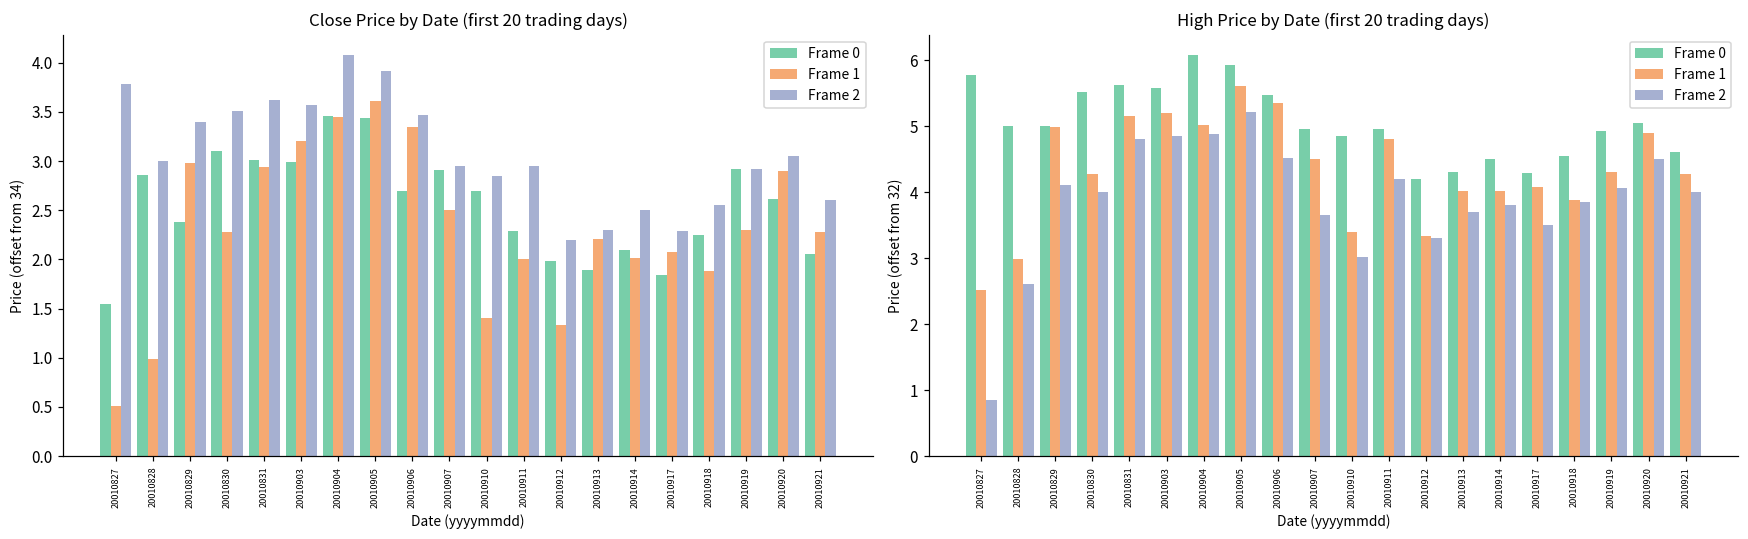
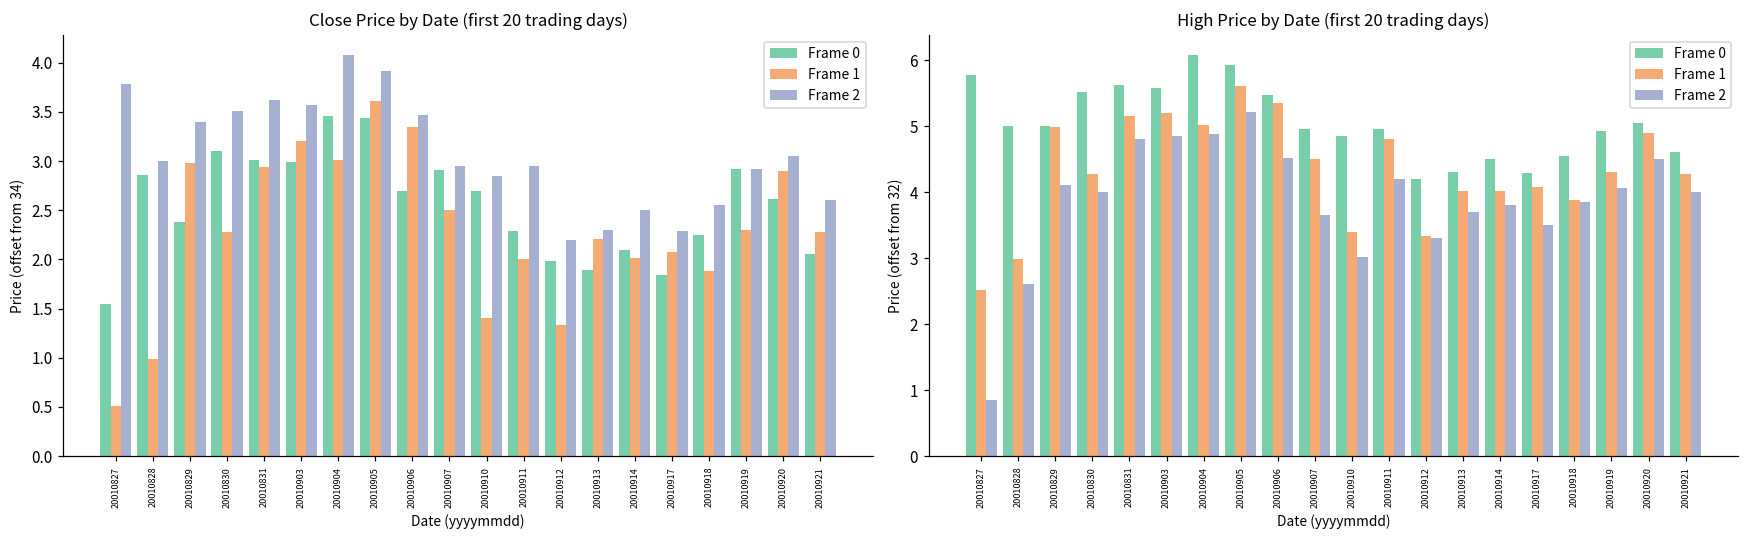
  {
    "Close Price by Date (first 20 trading days)": {
      "Frame 0": {
        "20010827": 1.5,
        "20010828": 2.9,
        "20010829": 2.4,
        "20010830": 3.1,
        "20010831": 3.0,
        "20010903": 3.0,
        "20010904": 3.5,
        "20010905": 3.4,
        "20010906": 2.7,
        "20010907": 2.9,
        "20010910": 2.7,
        "20010911": 2.3,
        "20010912": 2.0,
        "20010913": 1.9,
        "20010914": 2.1,
        "20010917": 1.8,
        "20010918": 2.3,
        "20010919": 2.9,
        "20010920": 2.6,
        "20010921": 2.1
      },
      "Frame 1": {
        "20010827": 0.5,
        "20010828": 1.0,
        "20010829": 3.0,
        "20010830": 2.3,
        "20010831": 2.9,
        "20010903": 3.2,
-       "20010904": 3.5,
+       "20010904": 3.0,
        "20010905": 3.6,
        "20010906": 3.4,
        "20010907": 2.5,
        "20010910": 1.4,
        "20010911": 2.0,
        "20010912": 1.3,
        "20010913": 2.2,
        "20010914": 2.0,
        "20010917": 2.1,
        "20010918": 1.9,
        "20010919": 2.3,
        "20010920": 2.9,
        "20010921": 2.3
      },
      "Frame 2": {
        "20010827": 3.8,
        "20010828": 3.0,
        "20010829": 3.4,
        "20010830": 3.5,
        "20010831": 3.6,
        "20010903": 3.6,
        "20010904": 4.1,
        "20010905": 3.9,
        "20010906": 3.5,
        "20010907": 3.0,
        "20010910": 2.9,
        "20010911": 3.0,
        "20010912": 2.2,
        "20010913": 2.3,
        "20010914": 2.5,
        "20010917": 2.3,
        "20010918": 2.5,
        "20010919": 2.9,
        "20010920": 3.0,
        "20010921": 2.6
      }
    },
    "High Price by Date (first 20 trading days)": {
      "Frame 0": {
        "20010827": 5.8,
        "20010828": 5.0,
        "20010829": 5.0,
        "20010830": 5.5,
        "20010831": 5.6,
        "20010903": 5.6,
        "20010904": 6.1,
        "20010905": 5.9,
        "20010906": 5.5,
        "20010907": 5.0,
        "20010910": 4.9,
        "20010911": 5.0,
        "20010912": 4.2,
        "20010913": 4.3,
        "20010914": 4.5,
        "20010917": 4.3,
        "20010918": 4.5,
        "20010919": 4.9,
        "20010920": 5.0,
        "20010921": 4.6
      },
      "Frame 1": {
        "20010827": 2.5,
        "20010828": 3.0,
        "20010829": 5.0,
        "20010830": 4.3,
        "20010831": 5.1,
        "20010903": 5.2,
        "20010904": 5.0,
        "20010905": 5.6,
        "20010906": 5.4,
        "20010907": 4.5,
        "20010910": 3.4,
        "20010911": 4.8,
        "20010912": 3.3,
        "20010913": 4.0,
        "20010914": 4.0,
        "20010917": 4.1,
        "20010918": 3.9,
        "20010919": 4.3,
        "20010920": 4.9,
        "20010921": 4.3
      },
      "Frame 2": {
        "20010827": 0.9,
        "20010828": 2.6,
        "20010829": 4.1,
        "20010830": 4.0,
        "20010831": 4.8,
        "20010903": 4.9,
        "20010904": 4.9,
        "20010905": 5.2,
        "20010906": 4.5,
        "20010907": 3.6,
        "20010910": 3.0,
        "20010911": 4.2,
        "20010912": 3.3,
        "20010913": 3.7,
        "20010914": 3.8,
        "20010917": 3.5,
        "20010918": 3.9,
        "20010919": 4.1,
        "20010920": 4.5,
        "20010921": 4.0
      }
    }
  }
